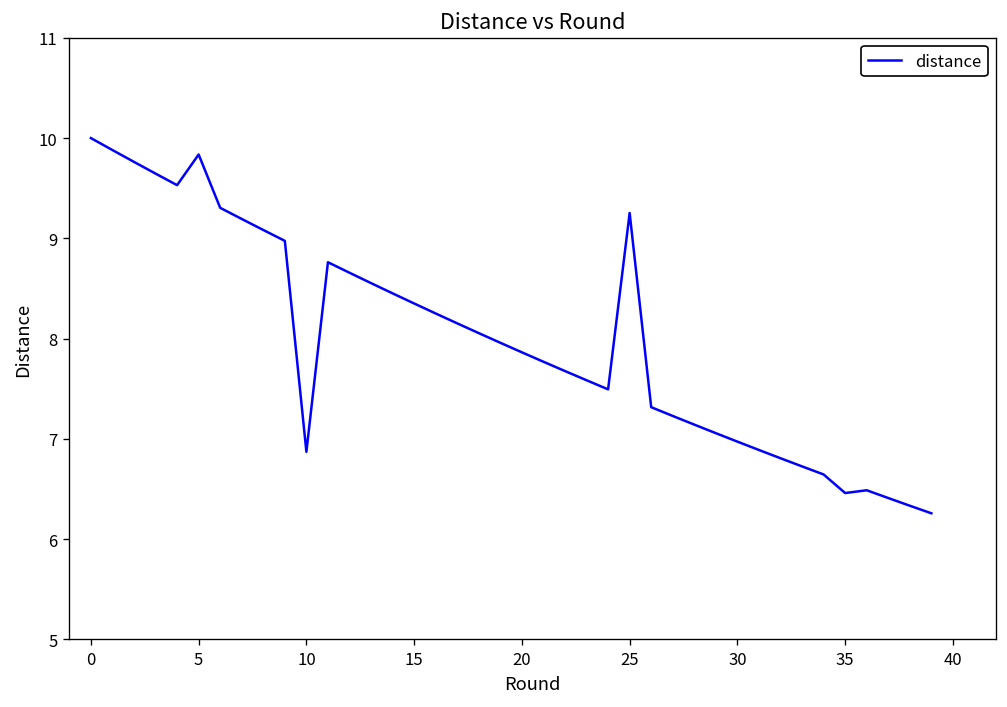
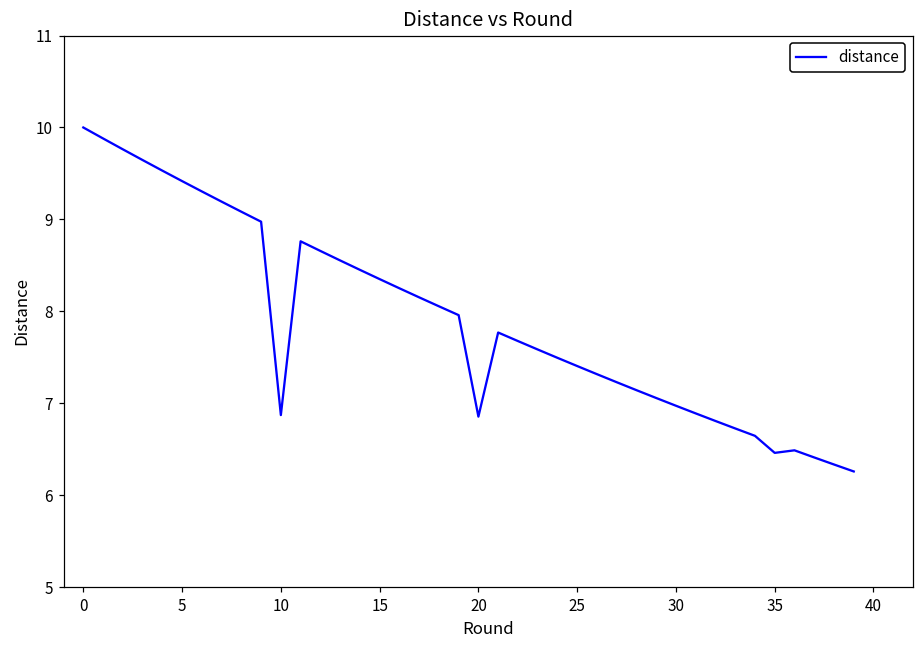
  {
    "0": 10.0,
-   "5": 9.8,
+   "5": 9.4,
    "10": 6.9,
    "15": 8.4,
-   "20": 7.9,
-   "25": 9.3,
+   "20": 6.9,
+   "25": 7.4,
    "30": 7.0,
    "35": 6.5
  }
